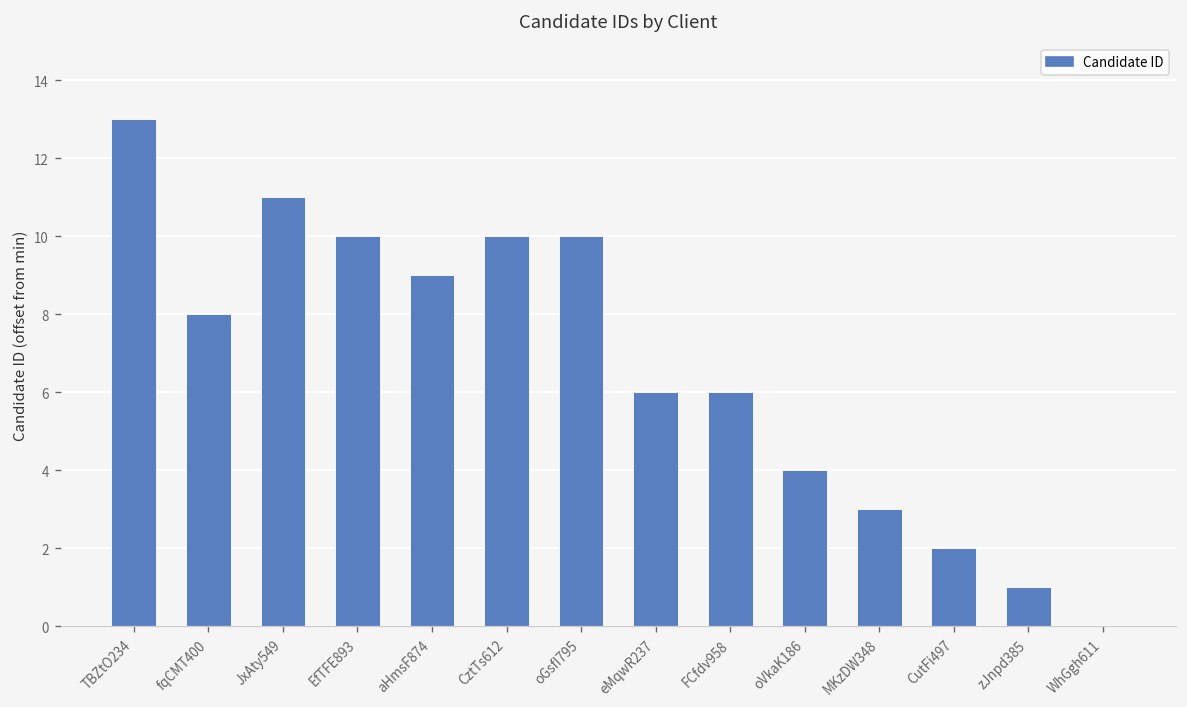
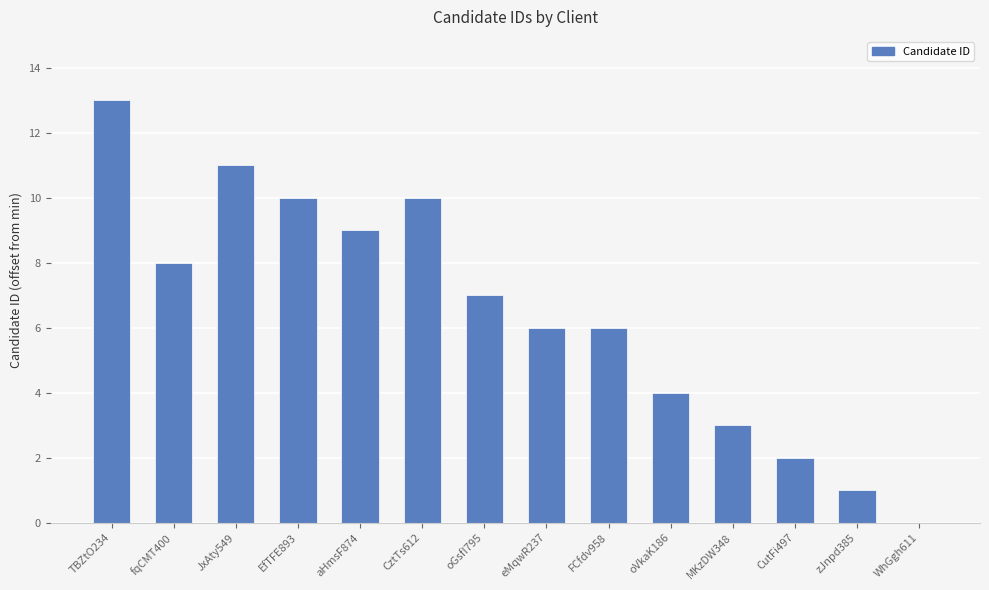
  {
    "TBZtO234": 13.0,
    "fqCMT400": 8.0,
    "JxAty549": 11.0,
    "EfTFE893": 10.0,
    "aHmsF874": 9.0,
    "CztTs612": 10.0,
-   "oGsfI795": 10.0,
+   "oGsfI795": 7.0,
    "eMqwR237": 6.0,
    "FCfdv958": 6.0,
    "oVkaK186": 4.0,
    "MKzDW348": 3.0,
    "CutFi497": 2.0,
    "zJnpd385": 1.0,
    "WhGgh611": 0.0
  }
